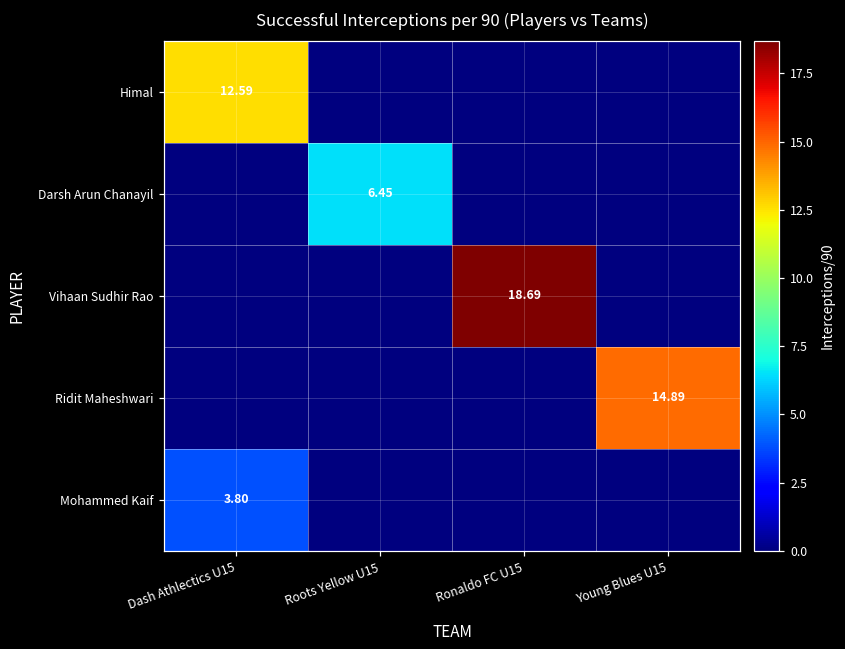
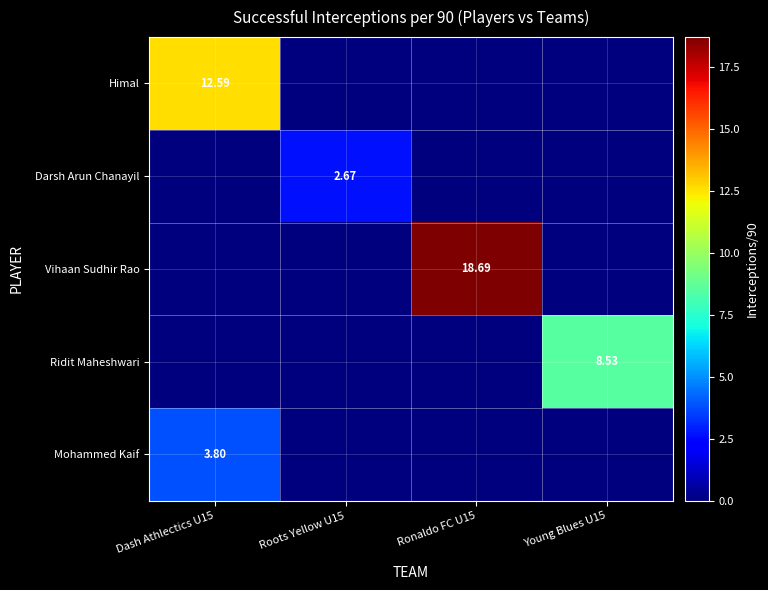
  {
    "Himal": {
      "Dash Athlectics U15": 12.59
    },
    "Darsh Arun Chanayil": {
-     "Roots Yellow U15": 6.45
+     "Roots Yellow U15": 2.67
    },
    "Vihaan Sudhir Rao": {
      "Ronaldo FC U15": 18.69
    },
    "Ridit Maheshwari": {
-     "Young Blues U15": 14.89
+     "Young Blues U15": 8.53
    },
    "Mohammed Kaif": {
      "Dash Athlectics U15": 3.80
    }
  }
